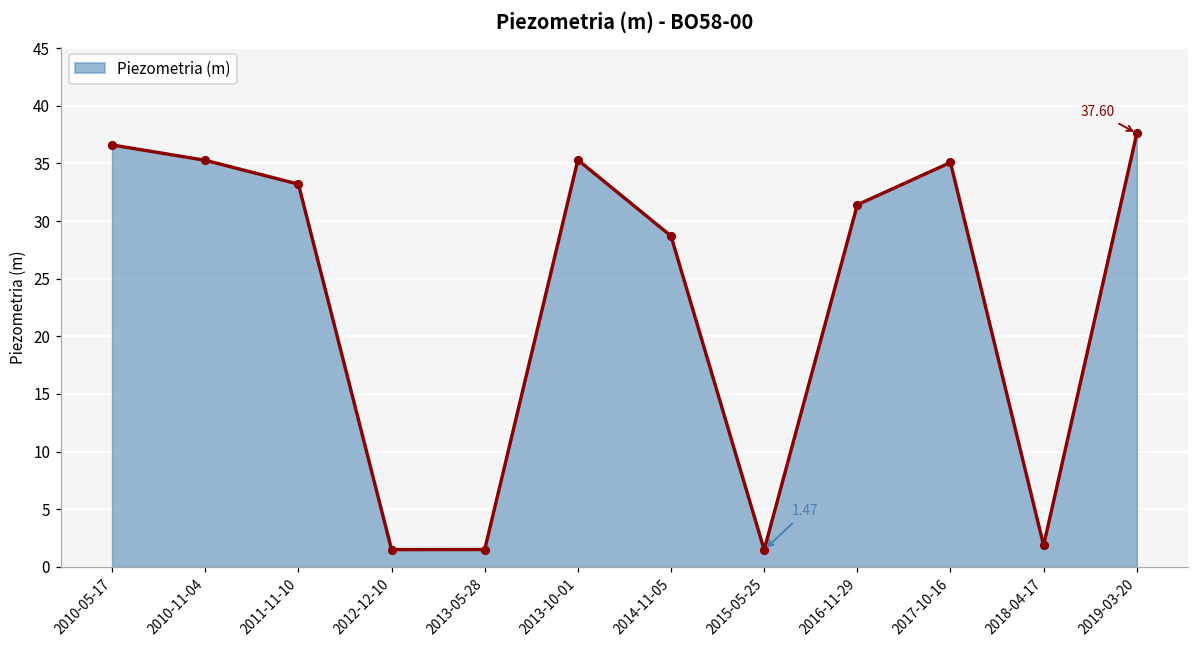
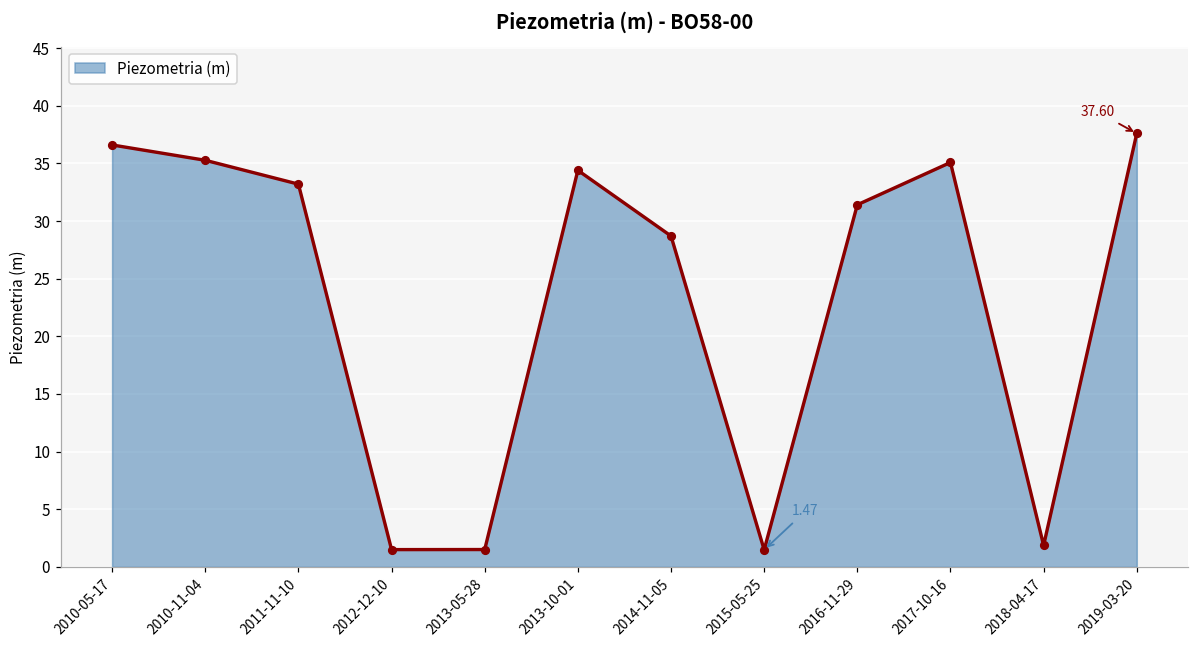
  {
    "2010-05-17": 36.6,
    "2010-11-04": 35.3,
    "2011-11-10": 33.2,
    "2012-12-10": 1.5,
    "2013-05-28": 1.5,
-   "2013-10-01": 35.3,
+   "2013-10-01": 34.4,
    "2014-11-05": 28.7,
    "2016-11-29": 31.4,
    "2017-10-16": 35.1,
    "2018-04-17": 1.9
  }
